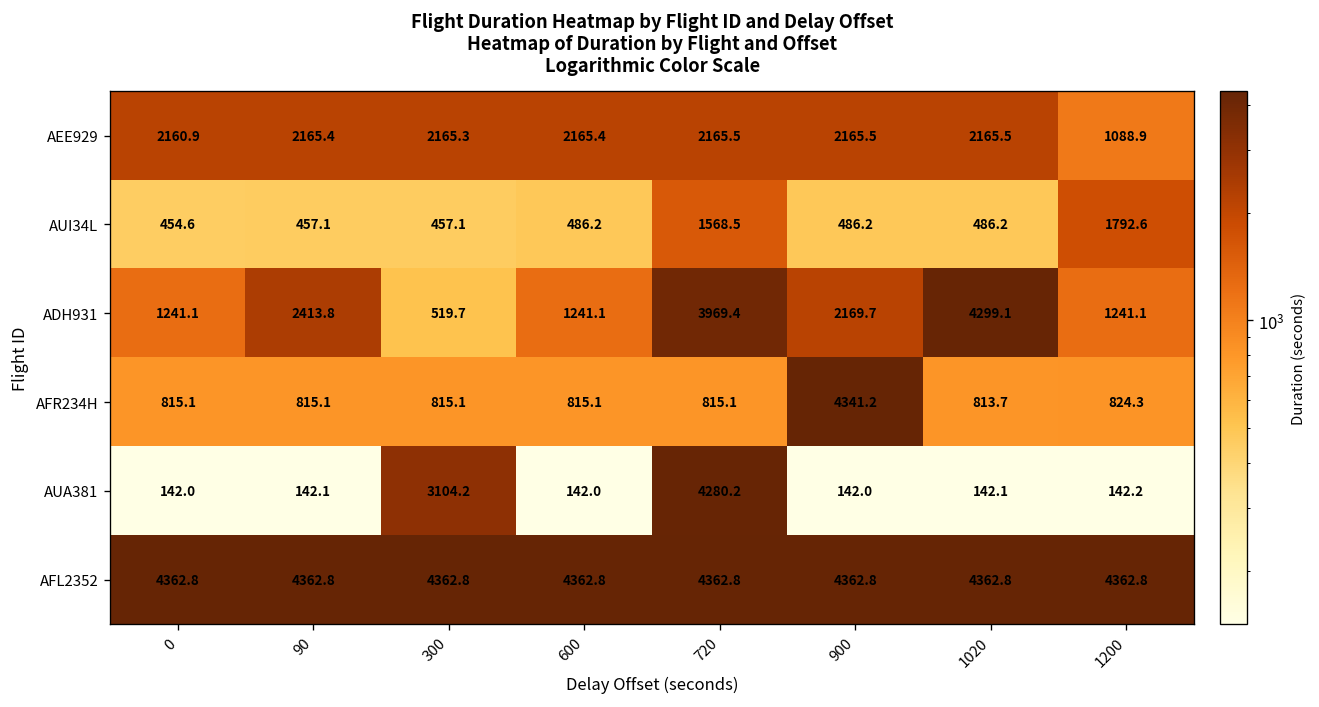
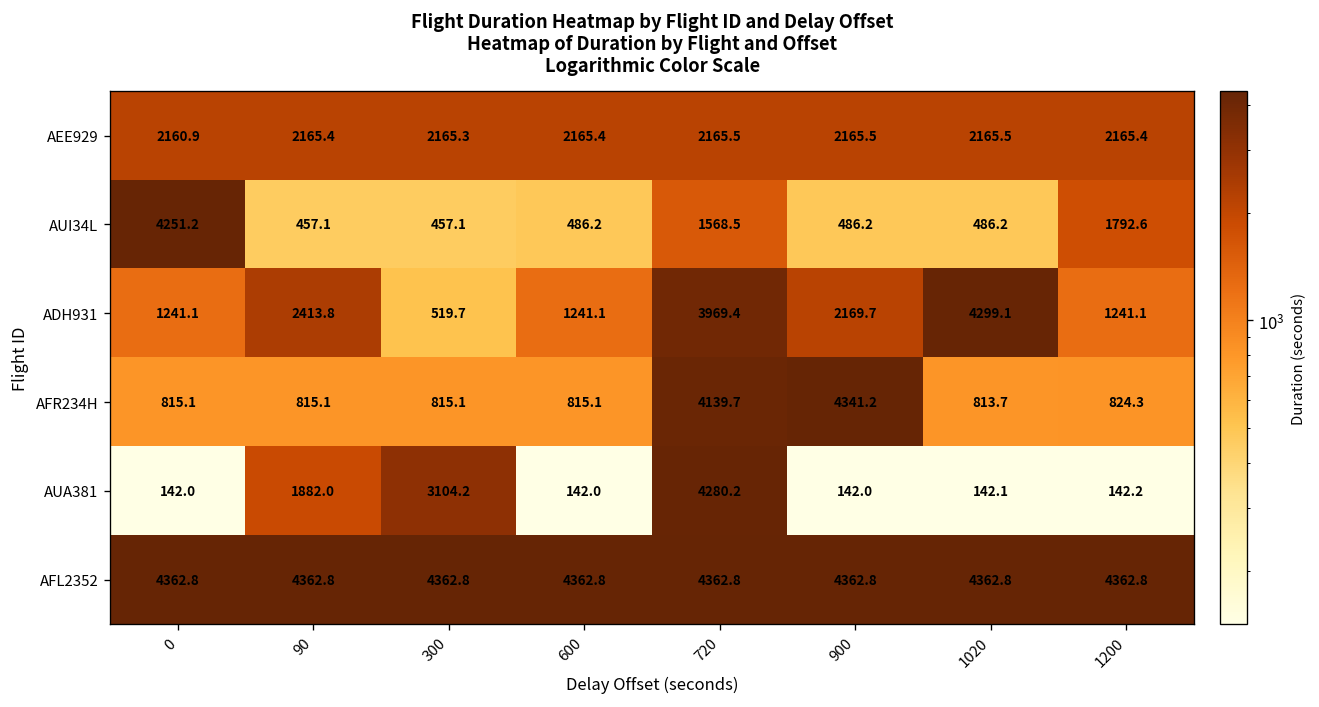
  {
    "AEE929": {
      "0": 2160.9,
      "90": 2165.4,
      "300": 2165.3,
      "600": 2165.4,
      "720": 2165.5,
      "900": 2165.5,
      "1020": 2165.5,
-     "1200": 1088.9
+     "1200": 2165.4
    },
    "AUI34L": {
-     "0": 454.6,
+     "0": 4251.2,
      "90": 457.1,
      "300": 457.1,
      "600": 486.2,
      "720": 1568.5,
      "900": 486.2,
      "1020": 486.2,
      "1200": 1792.6
    },
    "ADH931": {
      "0": 1241.1,
      "90": 2413.8,
      "300": 519.7,
      "600": 1241.1,
      "720": 3969.4,
      "900": 2169.7,
      "1020": 4299.1,
      "1200": 1241.1
    },
    "AFR234H": {
      "0": 815.1,
      "90": 815.1,
      "300": 815.1,
      "600": 815.1,
-     "720": 815.1,
+     "720": 4139.7,
      "900": 4341.2,
      "1020": 813.7,
      "1200": 824.3
    },
    "AUA381": {
      "0": 142.0,
-     "90": 142.1,
+     "90": 1882.0,
      "300": 3104.2,
      "600": 142.0,
      "720": 4280.2,
      "900": 142.0,
      "1020": 142.1,
      "1200": 142.2
    },
    "AFL2352": {
      "0": 4362.8,
      "90": 4362.8,
      "300": 4362.8,
      "600": 4362.8,
      "720": 4362.8,
      "900": 4362.8,
      "1020": 4362.8,
      "1200": 4362.8
    }
  }
